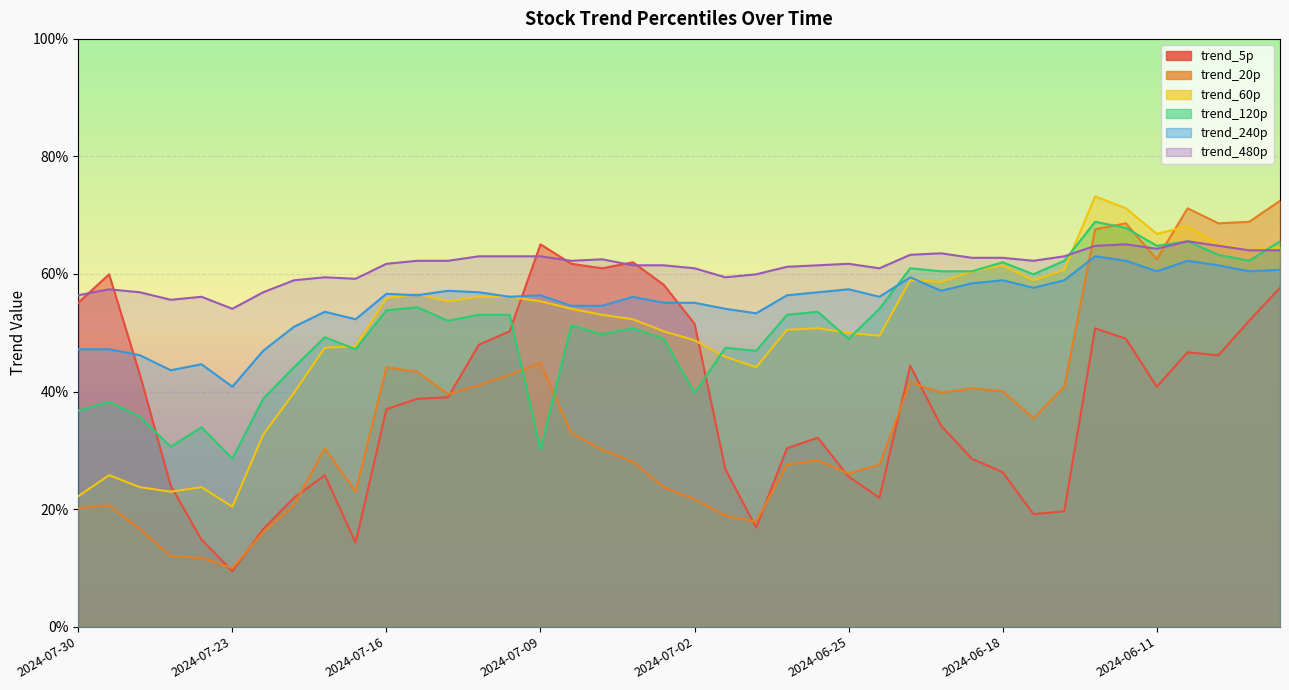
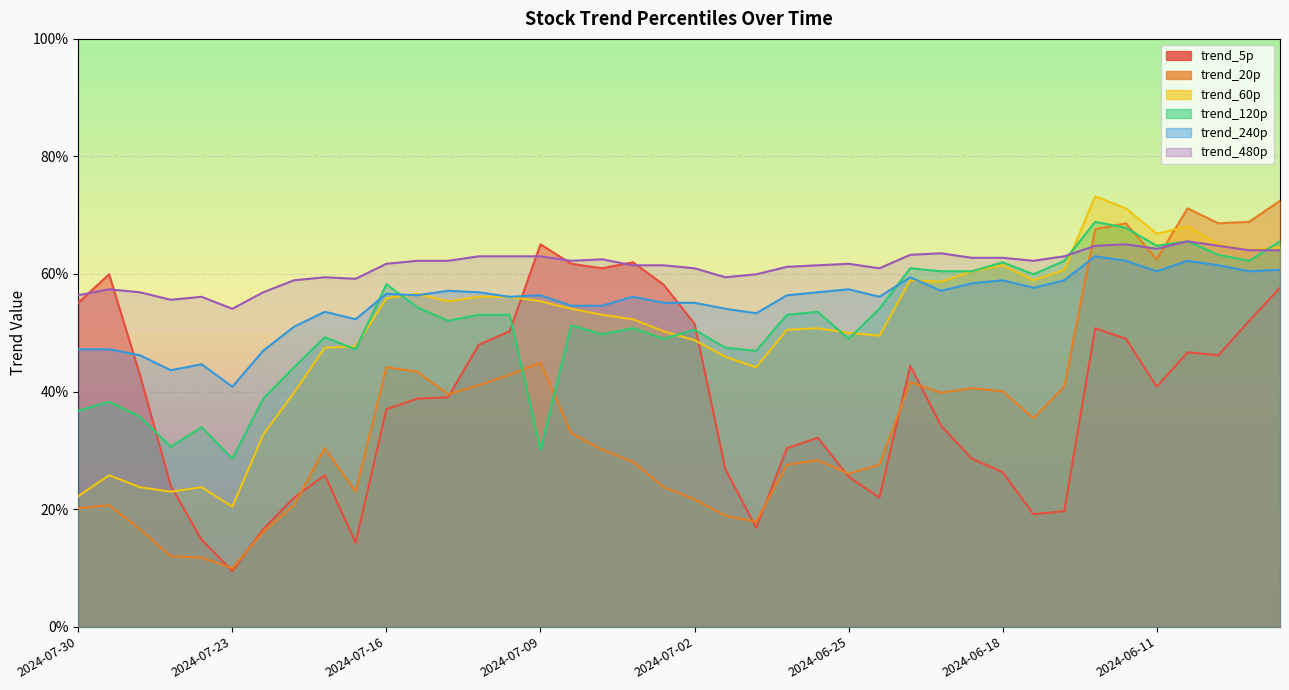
  {
    "trend_120p": {
      "2024-07-30": "37%",
      "2024-07-23": "29%",
-     "2024-07-16": "54%",
+     "2024-07-16": "58%",
      "2024-07-09": "30%",
-     "2024-07-02": "40%",
+     "2024-07-02": "51%",
      "2024-06-25": "49%",
      "2024-06-18": "62%",
      "2024-06-11": "65%"
    }
  }
